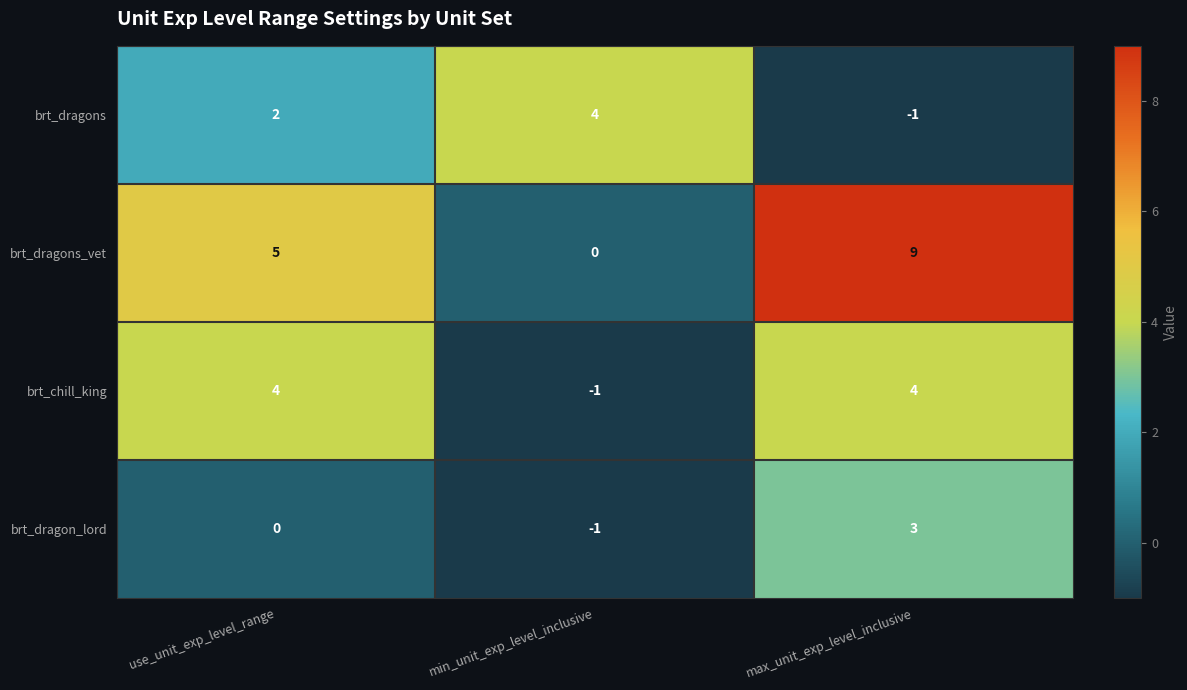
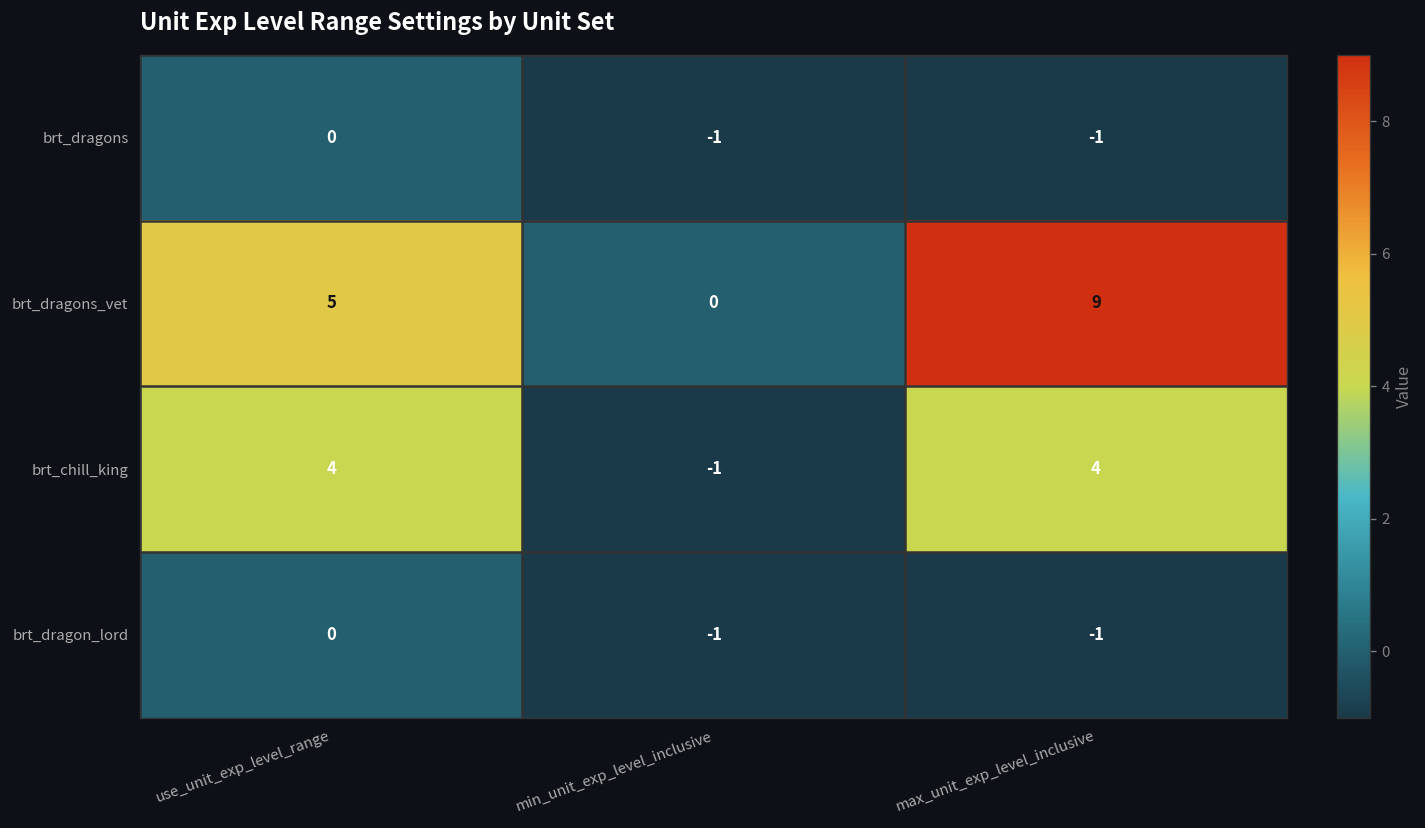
  {
    "brt_dragons": {
-     "use_unit_exp_level_range": 2,
-     "min_unit_exp_level_inclusive": 4,
+     "use_unit_exp_level_range": 0,
+     "min_unit_exp_level_inclusive": -1,
      "max_unit_exp_level_inclusive": -1
    },
    "brt_dragons_vet": {
      "use_unit_exp_level_range": 5,
      "min_unit_exp_level_inclusive": 0,
      "max_unit_exp_level_inclusive": 9
    },
    "brt_chill_king": {
      "use_unit_exp_level_range": 4,
      "min_unit_exp_level_inclusive": -1,
      "max_unit_exp_level_inclusive": 4
    },
    "brt_dragon_lord": {
      "use_unit_exp_level_range": 0,
      "min_unit_exp_level_inclusive": -1,
-     "max_unit_exp_level_inclusive": 3
+     "max_unit_exp_level_inclusive": -1
    }
  }
